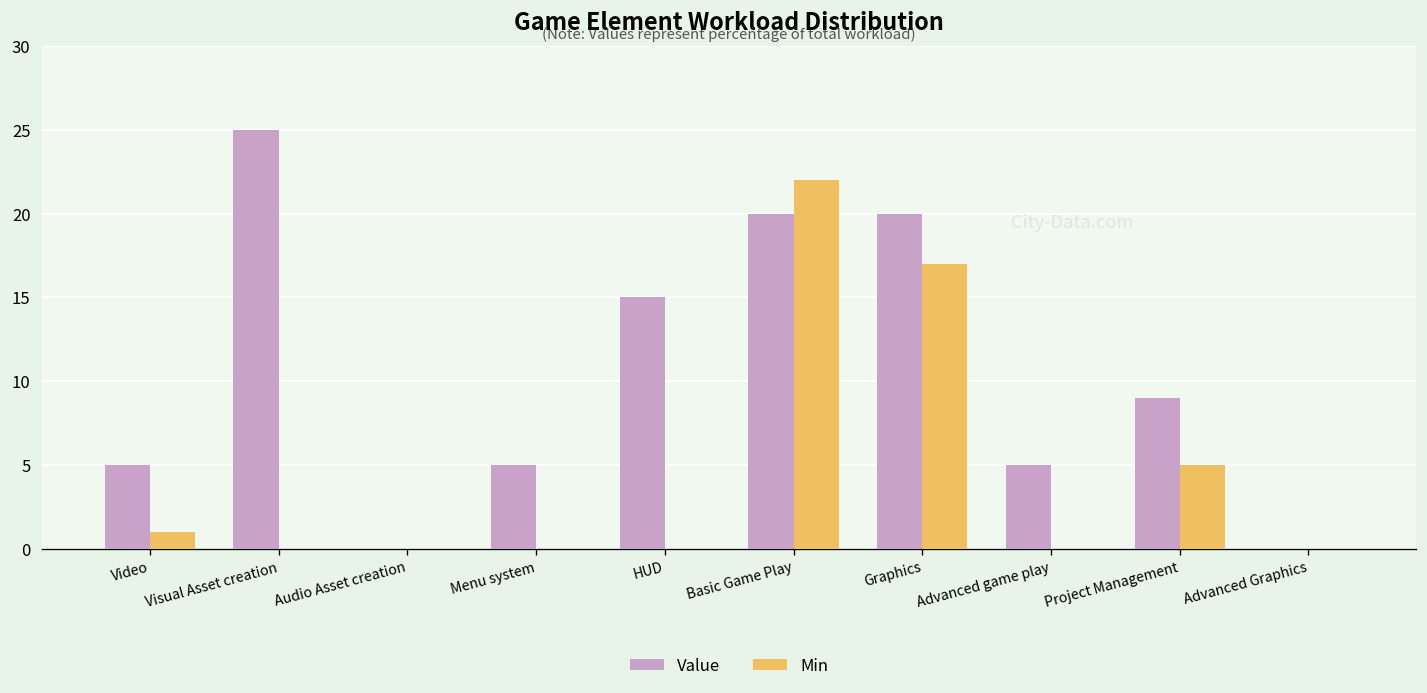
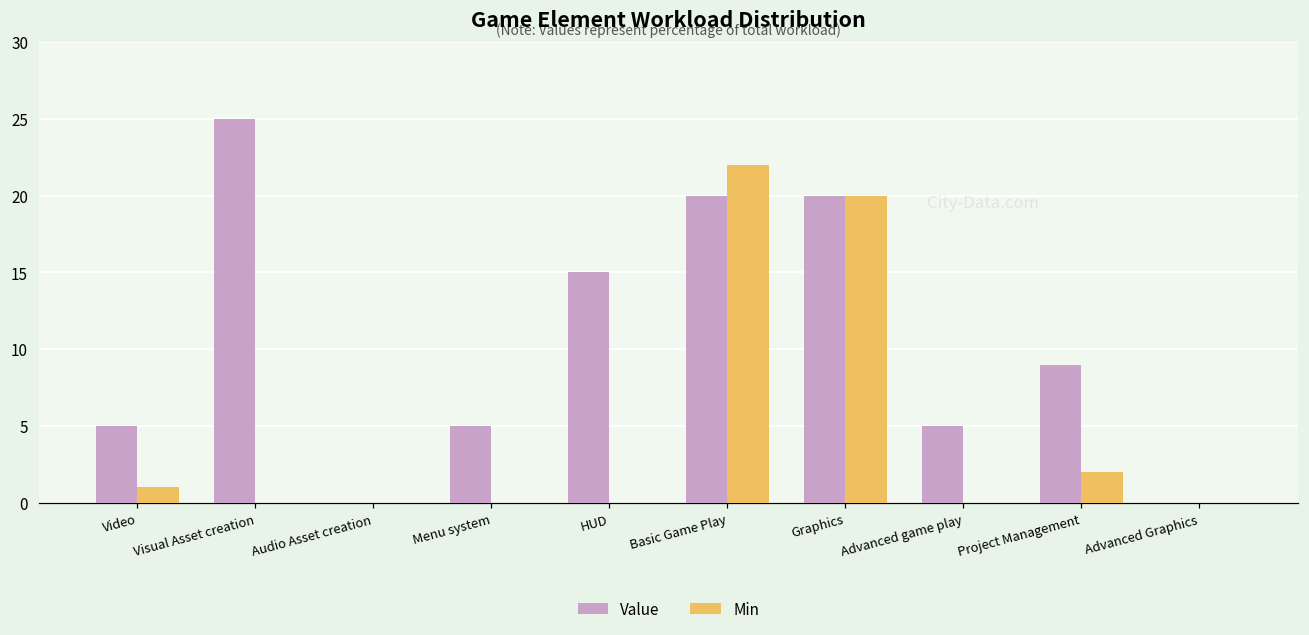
  {
    "Value": {
      "Video": 5,
      "Visual Asset creation": 25,
      "Audio Asset creation": 0,
      "Menu system": 5,
      "HUD": 15,
      "Basic Game Play": 20,
      "Graphics": 20,
      "Advanced game play": 5,
      "Project Management": 9,
      "Advanced Graphics": 0
    },
    "Min": {
      "Video": 1,
      "Visual Asset creation": 0,
      "Audio Asset creation": 0,
      "Menu system": 0,
      "HUD": 0,
      "Basic Game Play": 22,
-     "Graphics": 17,
+     "Graphics": 20,
      "Advanced game play": 0,
-     "Project Management": 5,
+     "Project Management": 2,
      "Advanced Graphics": 0
    }
  }
